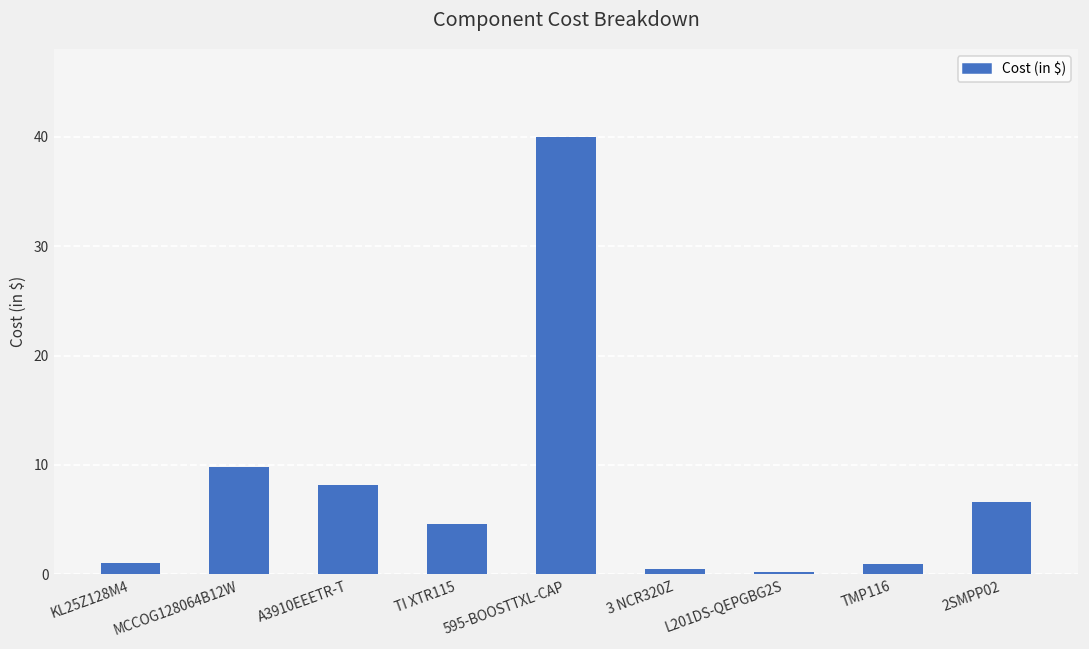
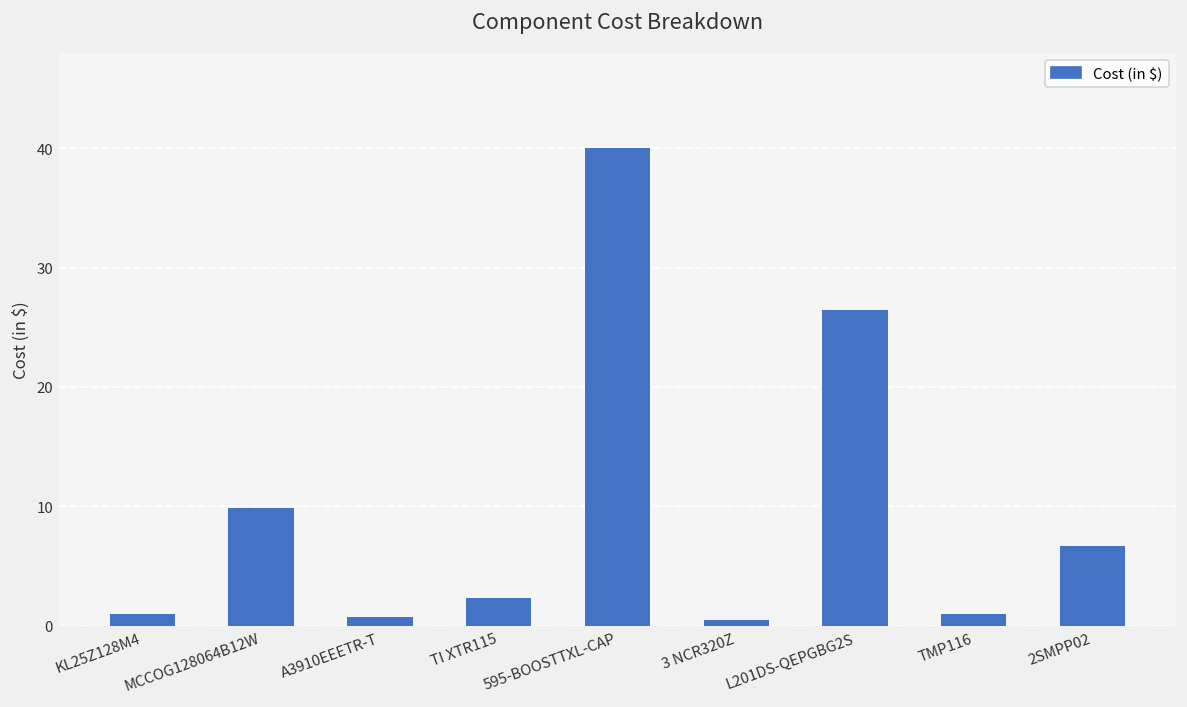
  {
    "KL25Z128M4": 1,
    "MCCOG128064B12W": 10,
-   "A3910EEETR-T": 8,
-   "TI XTR115": 5,
+   "A3910EEETR-T": 1,
+   "TI XTR115": 2,
    "595-BOOSTTXL-CAP": 40,
    "3 NCR320Z": 1,
-   "L201DS-QEPGBG2S": 0,
+   "L201DS-QEPGBG2S": 26,
    "TMP116": 1,
    "2SMPP02": 7
  }
